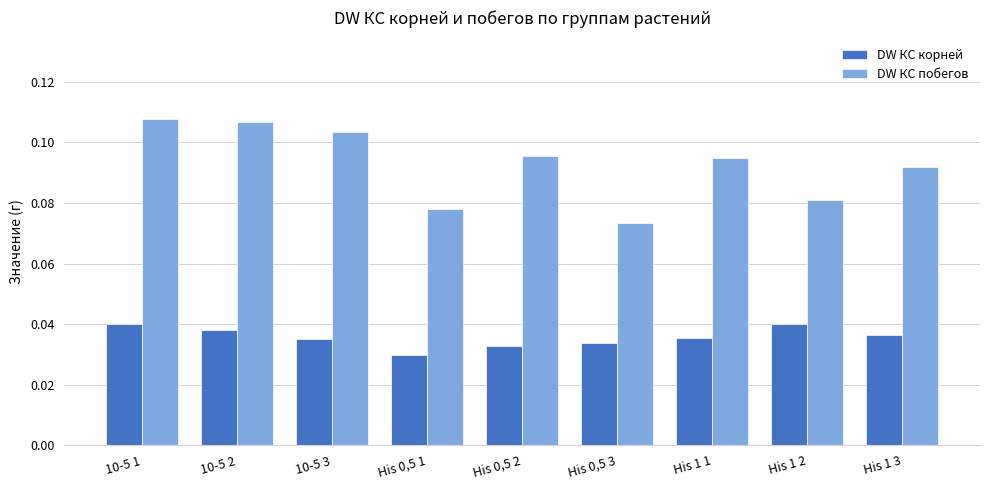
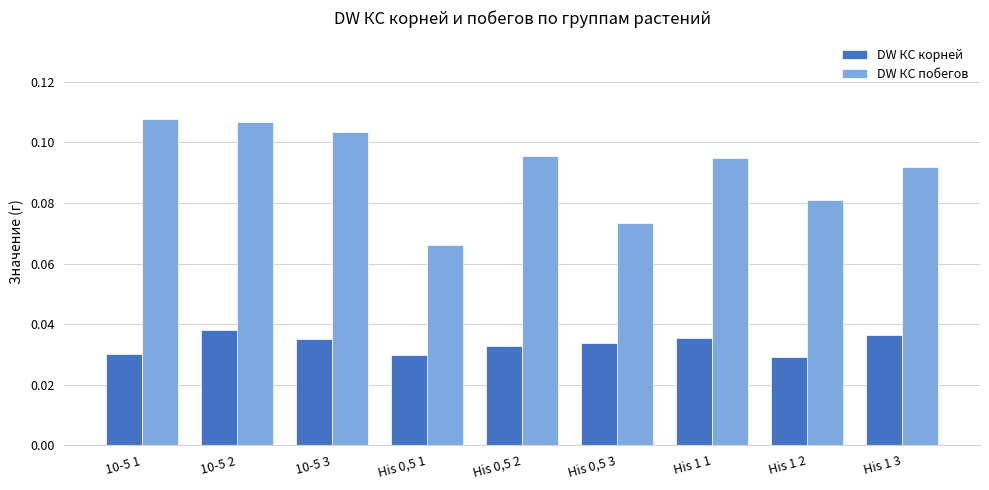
  {
    "DW КС корней": {
-     "10-5 1": 0.04,
+     "10-5 1": 0.03,
      "10-5 2": 0.038,
      "10-5 3": 0.035,
      "His 0,5 1": 0.030,
      "His 0,5 2": 0.033,
      "His 0,5 3": 0.034,
      "His 1 1": 0.035,
-     "His 1 2": 0.040,
+     "His 1 2": 0.029,
      "His 1 3": 0.036
    },
    "DW КС побегов": {
      "10-5 1": 0.108,
      "10-5 2": 0.107,
      "10-5 3": 0.103,
-     "His 0,5 1": 0.078,
+     "His 0,5 1": 0.066,
      "His 0,5 2": 0.095,
      "His 0,5 3": 0.073,
      "His 1 1": 0.095,
      "His 1 2": 0.081,
      "His 1 3": 0.092
    }
  }
